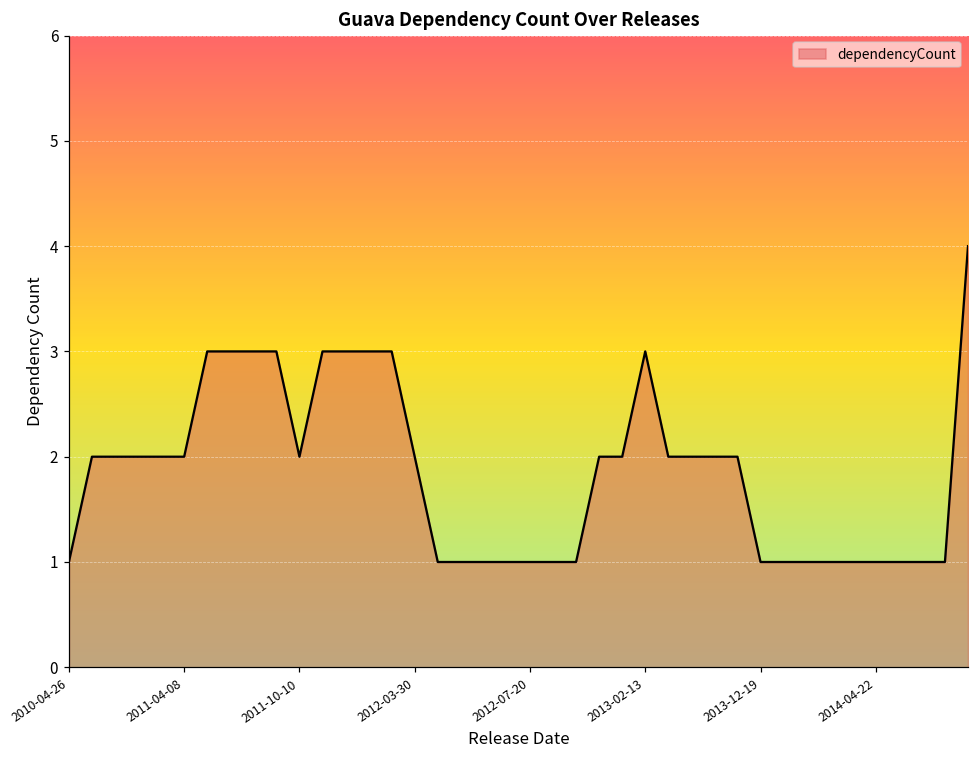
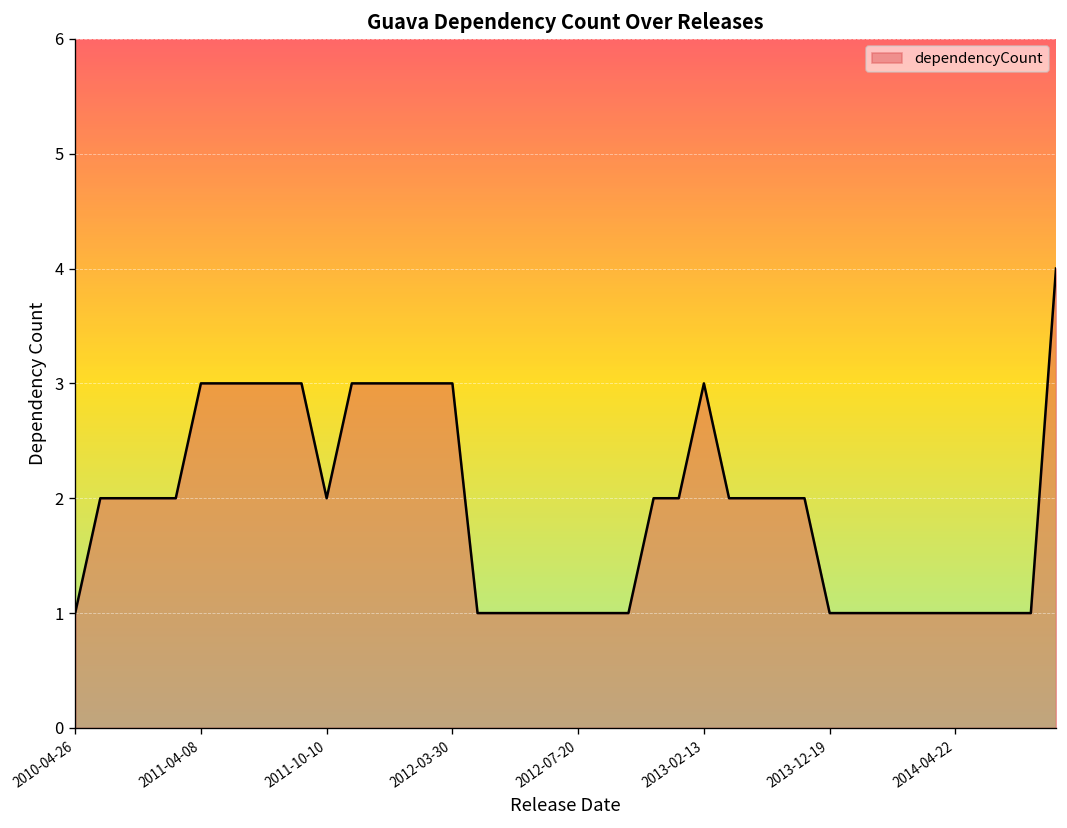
  {
    "2010-04-26": 1,
-   "2011-04-08": 2,
+   "2011-04-08": 3,
    "2011-10-10": 2,
-   "2012-03-30": 2,
+   "2012-03-30": 3,
    "2012-07-20": 1,
    "2013-02-13": 3,
    "2013-12-19": 1,
    "2014-04-22": 1
  }
